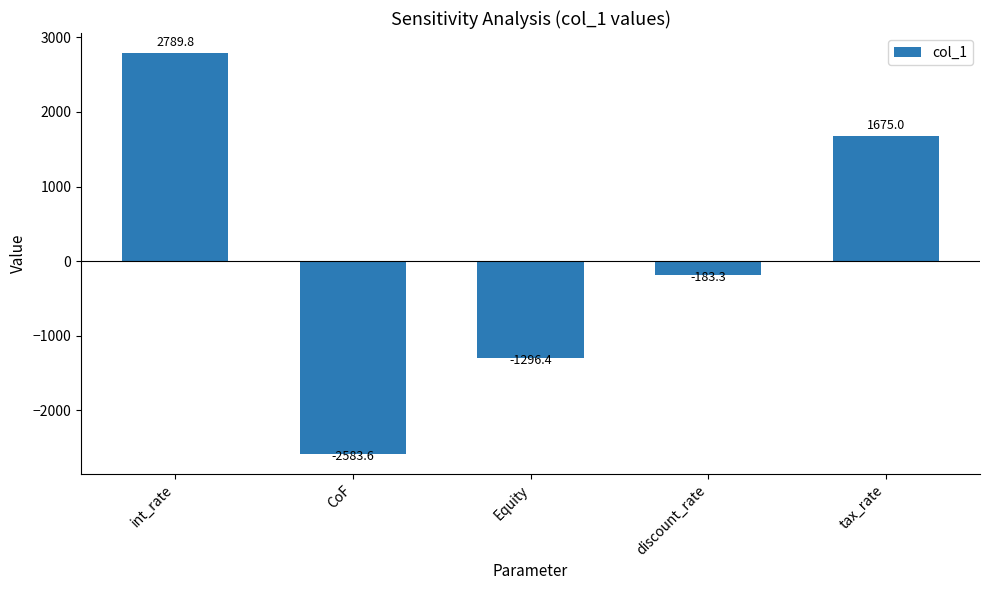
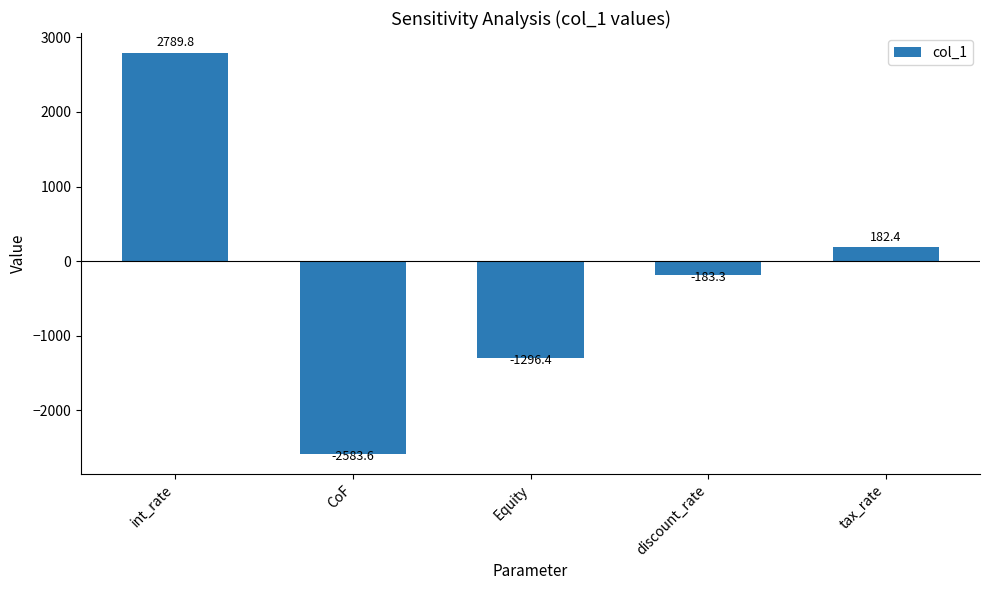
  {
    "int_rate": 2789.8,
    "CoF": -2583.6,
    "Equity": -1296.4,
    "discount_rate": -183.3,
-   "tax_rate": 1675.0
+   "tax_rate": 182.4
  }
